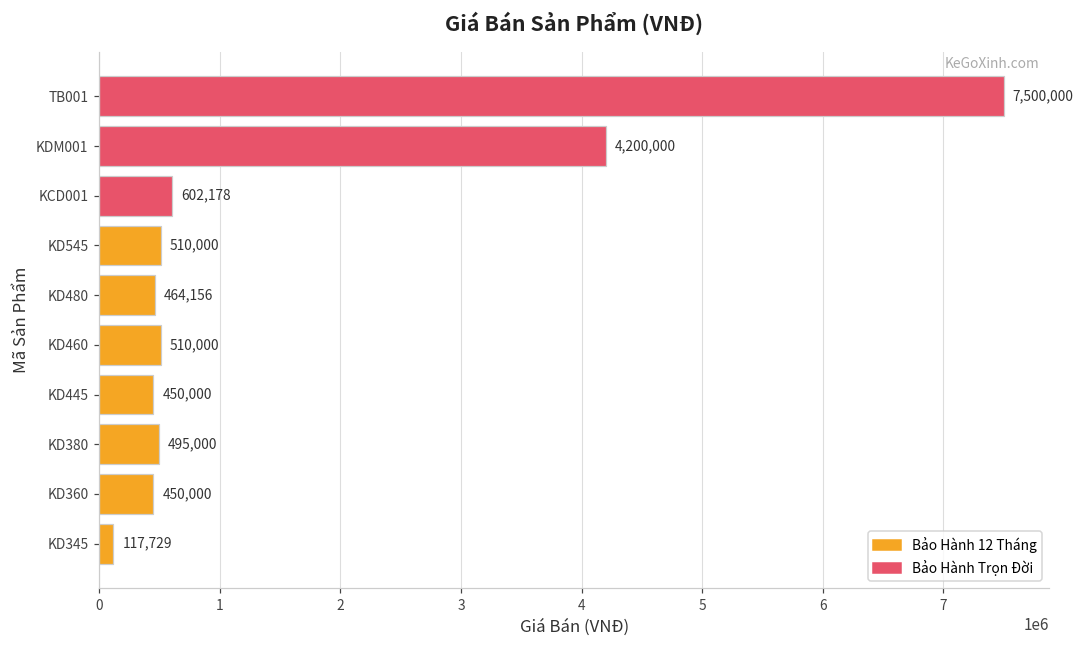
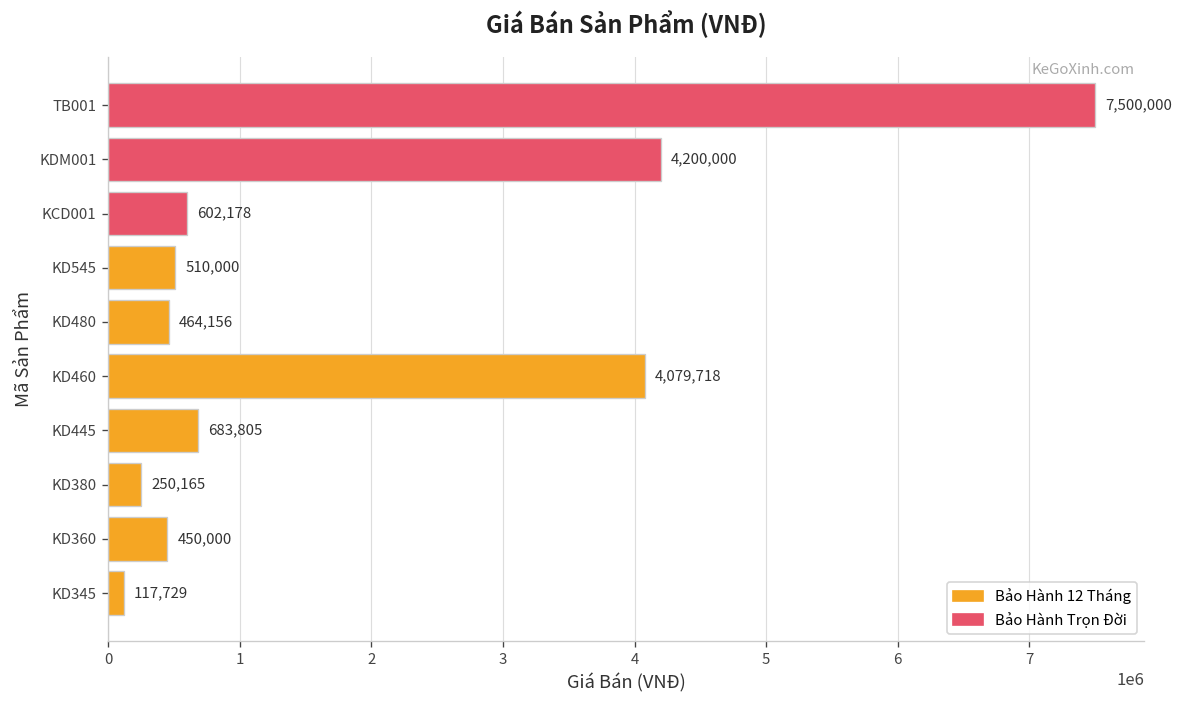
  {
    "TB001": "7,500,000",
    "KDM001": "4,200,000",
    "KCD001": "602,178",
    "KD545": "510,000",
    "KD480": "464,156",
-   "KD460": "510,000",
-   "KD445": "450,000",
-   "KD380": "495,000",
+   "KD460": "4,079,718",
+   "KD445": "683,805",
+   "KD380": "250,165",
    "KD360": "450,000",
    "KD345": "117,729"
  }
